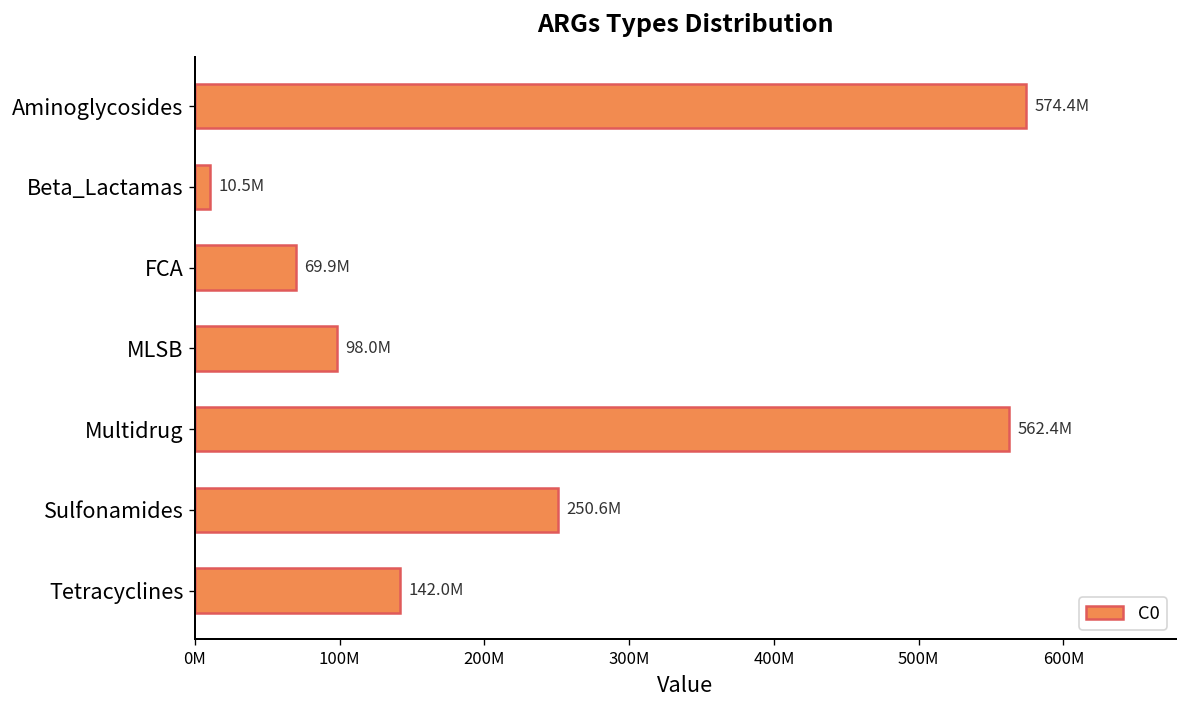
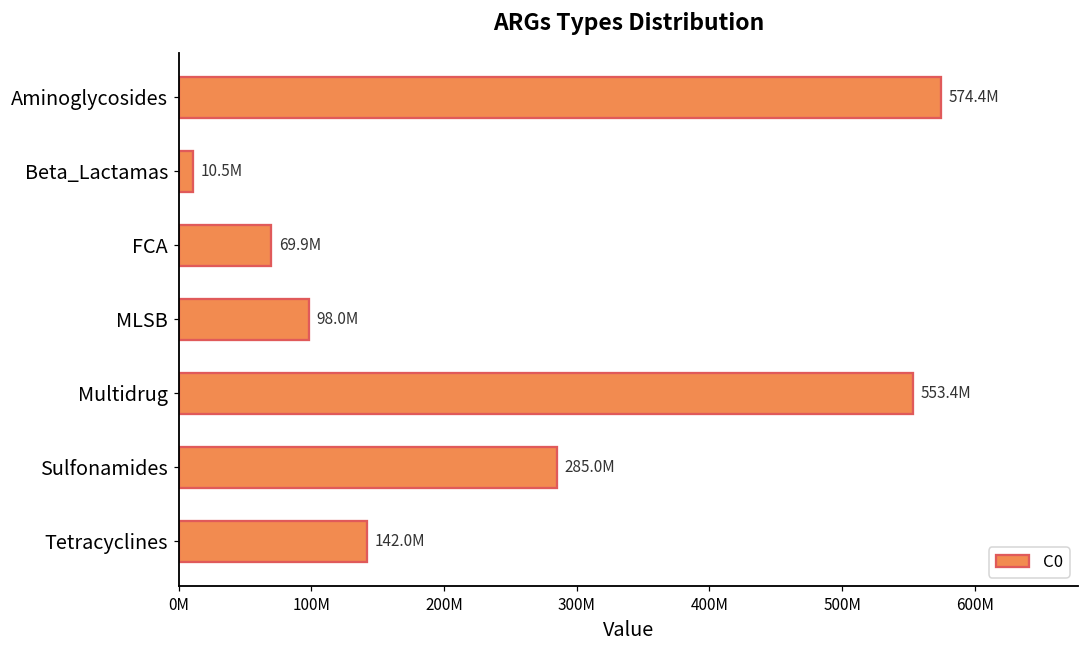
  {
    "Aminoglycosides": "574.4M",
    "Beta_Lactamas": "10.5M",
    "FCA": "69.9M",
    "MLSB": "98.0M",
-   "Multidrug": "562.4M",
-   "Sulfonamides": "250.6M",
+   "Multidrug": "553.4M",
+   "Sulfonamides": "285.0M",
    "Tetracyclines": "142.0M"
  }
